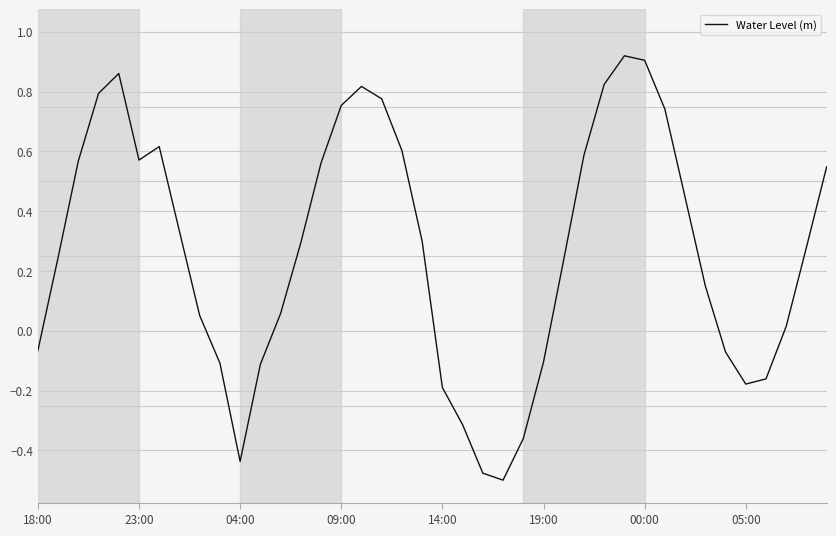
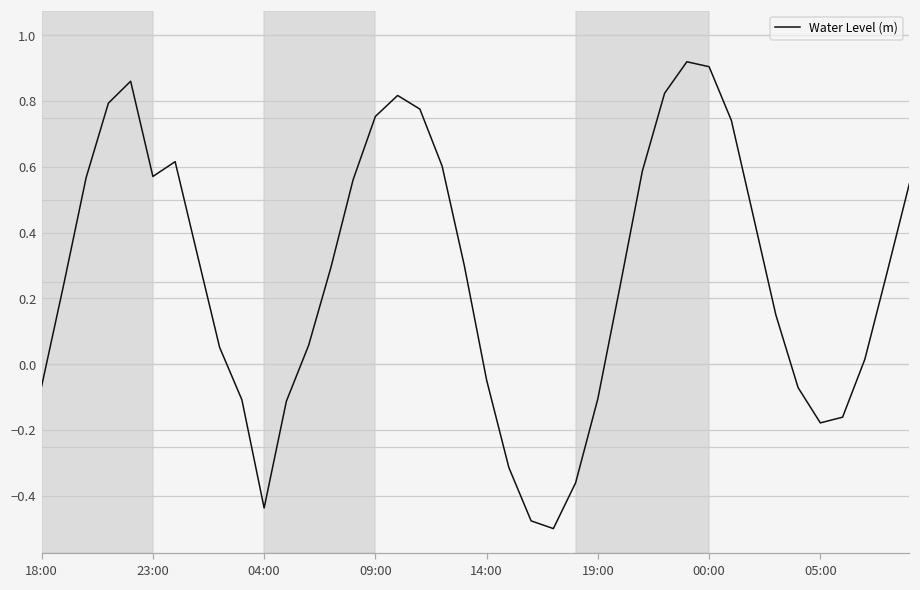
  {
    "18:00": -0.07,
    "23:00": 0.57,
    "04:00": -0.44,
    "09:00": 0.75,
-   "14:00": -0.19,
+   "14:00": -0.05,
    "19:00": -0.10,
    "00:00": 0.90,
    "05:00": -0.18
  }
